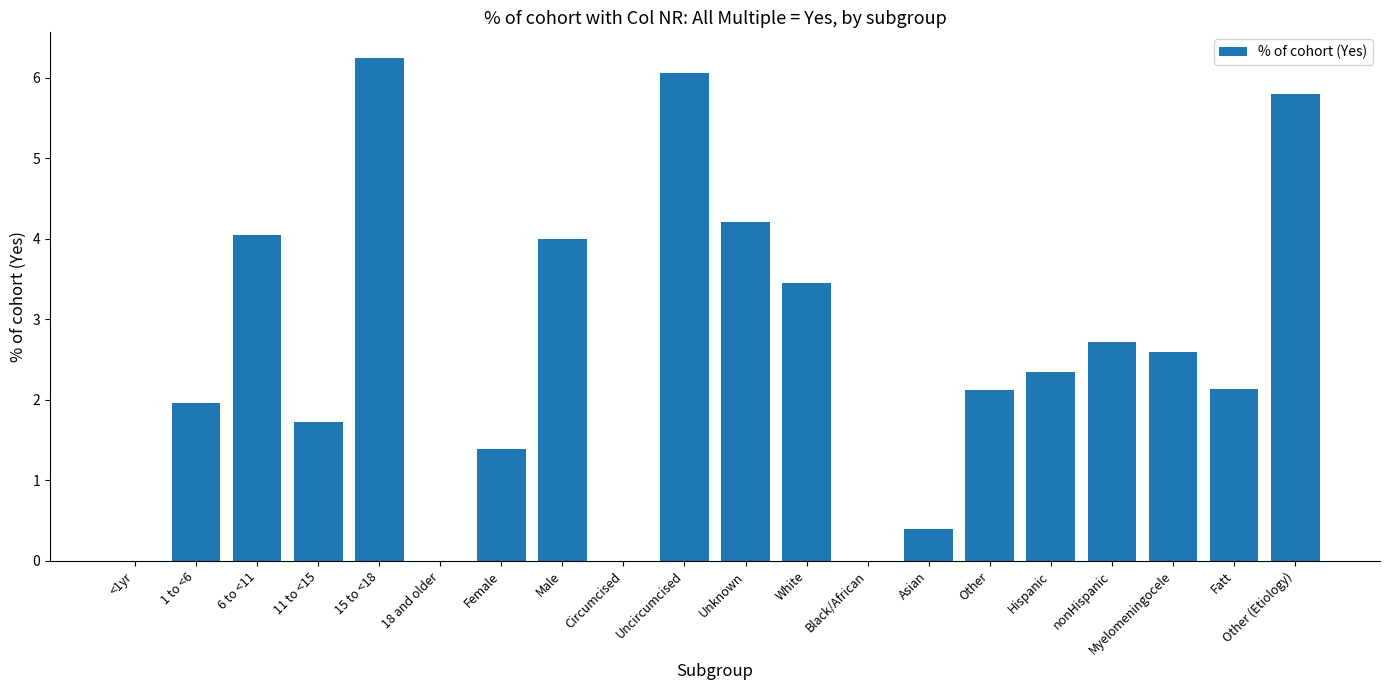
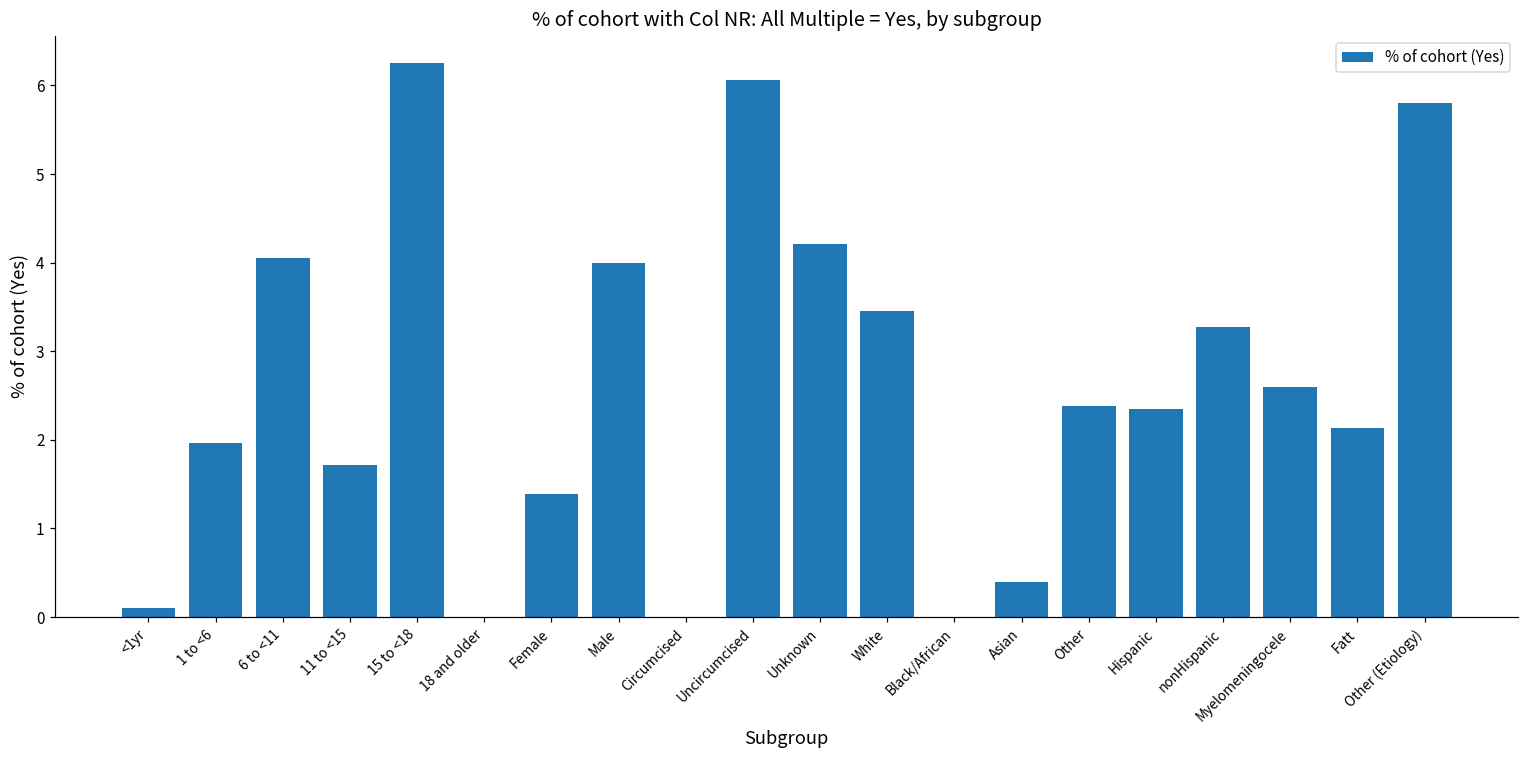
  {
-   "<1yr": 0.0,
+   "<1yr": 0.1,
    "1 to <6": 2.0,
    "6 to <11": 4.1,
    "11 to <15": 1.7,
    "15 to <18": 6.3,
    "18 and older": 0.0,
    "Female": 1.4,
    "Male": 4.0,
    "Circumcised": 0.0,
    "Uncircumcised": 6.1,
    "Unknown": 4.2,
    "White": 3.5,
    "Black/African": 0.0,
    "Asian": 0.4,
-   "Other": 2.1,
+   "Other": 2.4,
    "Hispanic": 2.4,
-   "nonHispanic": 2.7,
+   "nonHispanic": 3.3,
    "Myelomeningocele": 2.6,
    "Fatt": 2.1,
    "Other (Etiology)": 5.8
  }
